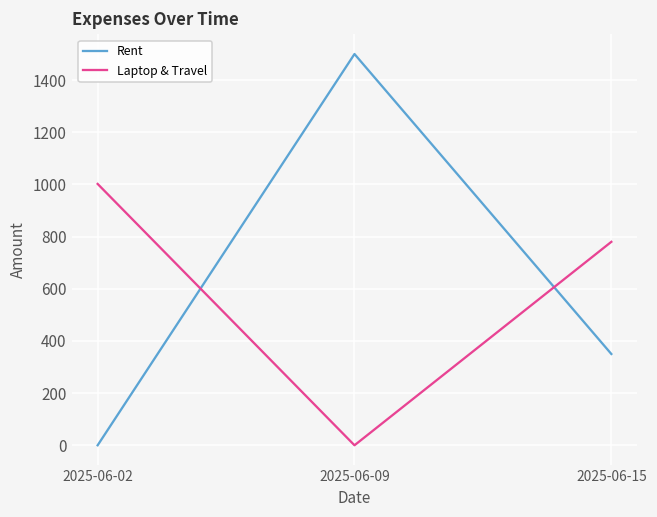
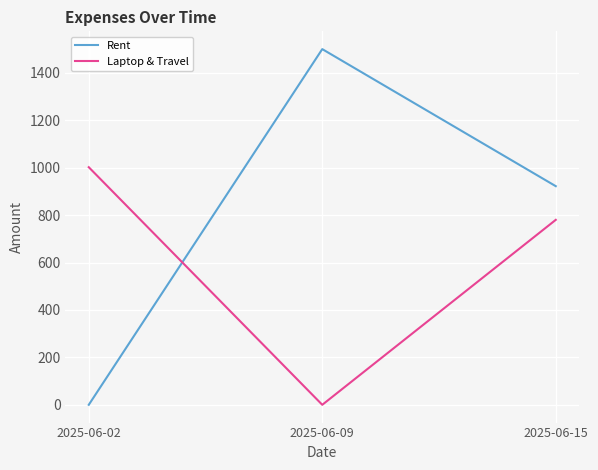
  {
    "Rent": {
      "2025-06-02": 0,
      "2025-06-09": 1500,
-     "2025-06-15": 350
+     "2025-06-15": 920
    },
    "Laptop & Travel": {
      "2025-06-02": 1000,
      "2025-06-09": 0,
      "2025-06-15": 780
    }
  }
